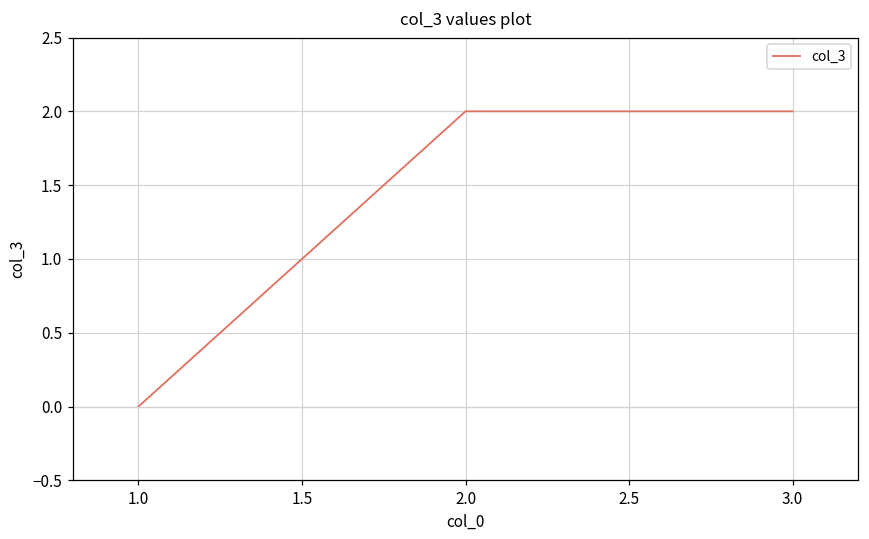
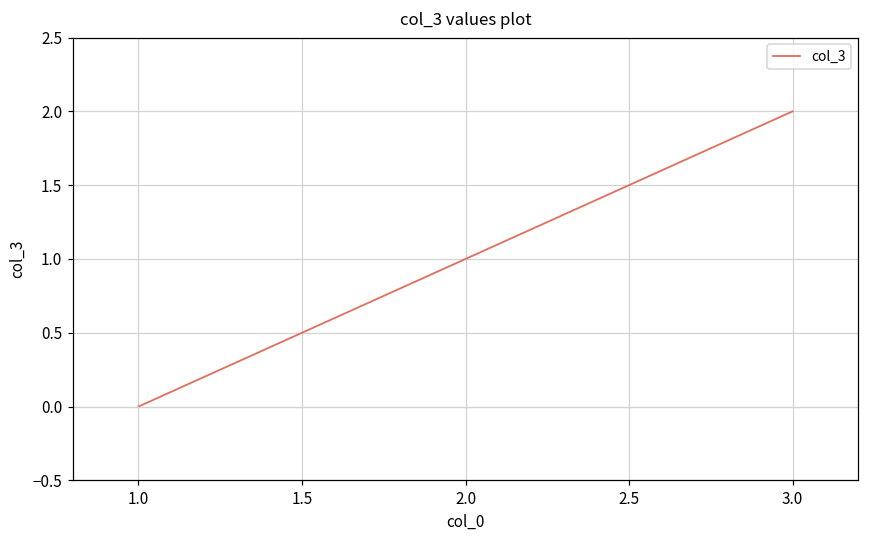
  {
    "1.0": 0,
-   "2.0": 2,
+   "2.0": 1,
    "3.0": 2
  }
